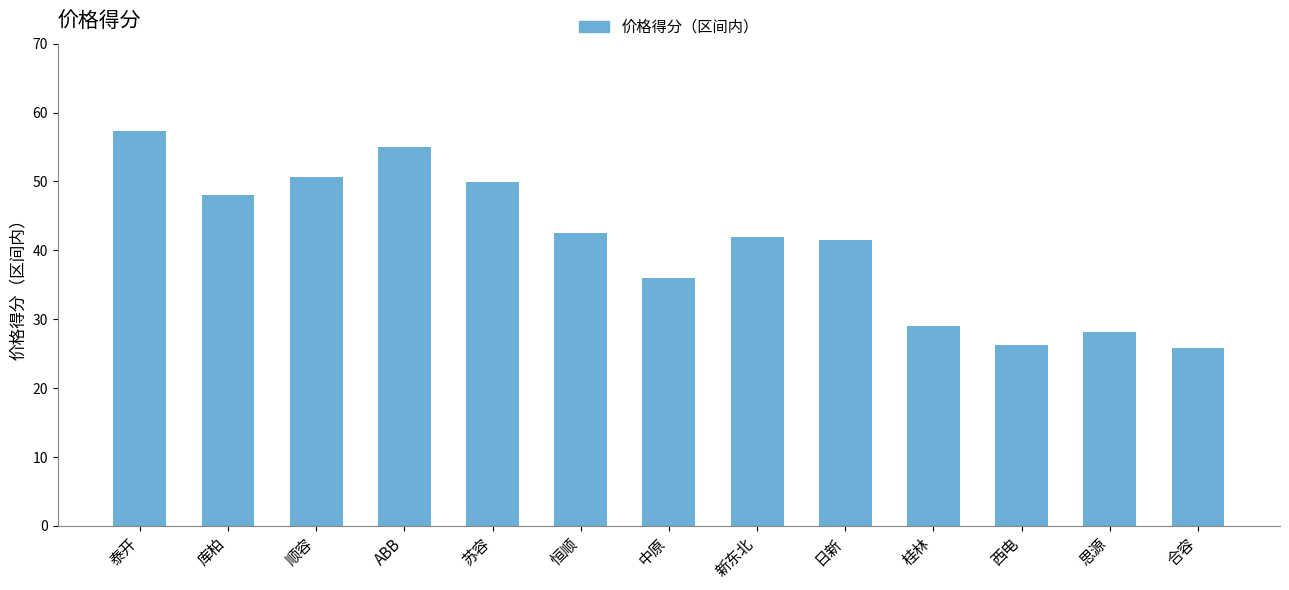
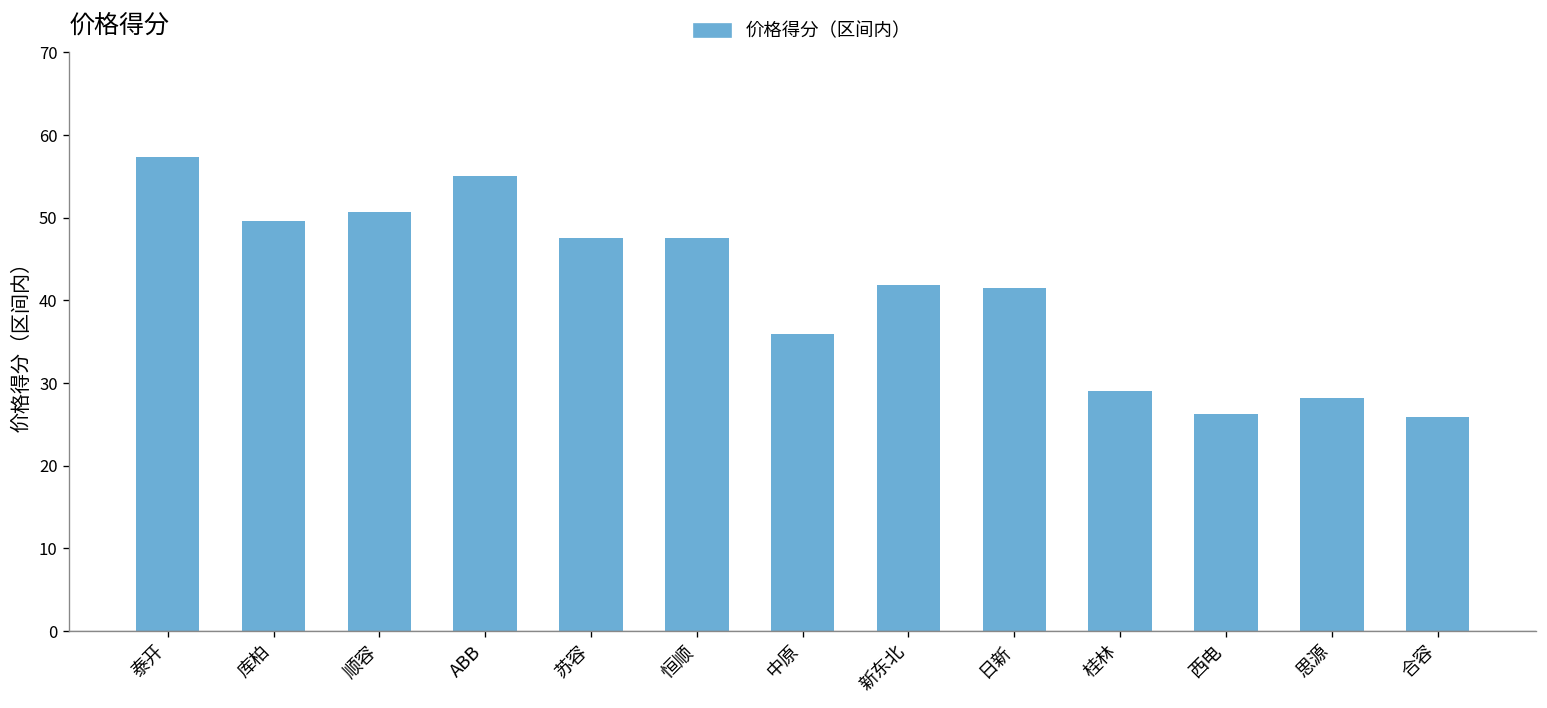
  {
    "泰开": 57,
-   "库柏": 48,
+   "库柏": 50,
    "顺容": 51,
    "ABB": 55,
-   "苏容": 50,
-   "恒顺": 43,
+   "苏容": 48,
+   "恒顺": 47,
    "中原": 36,
    "新东北": 42,
    "日新": 42,
    "桂林": 29,
    "西电": 26,
    "思源": 28,
    "合容": 26
  }
